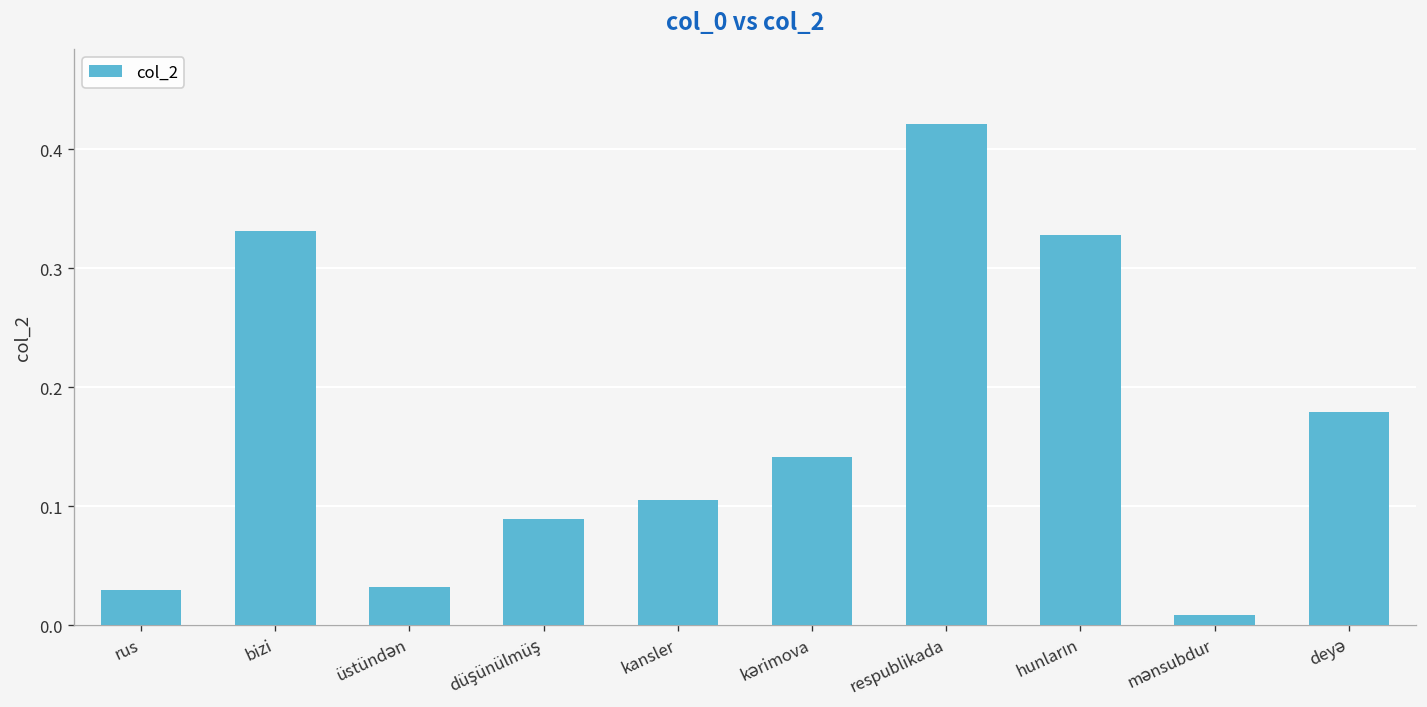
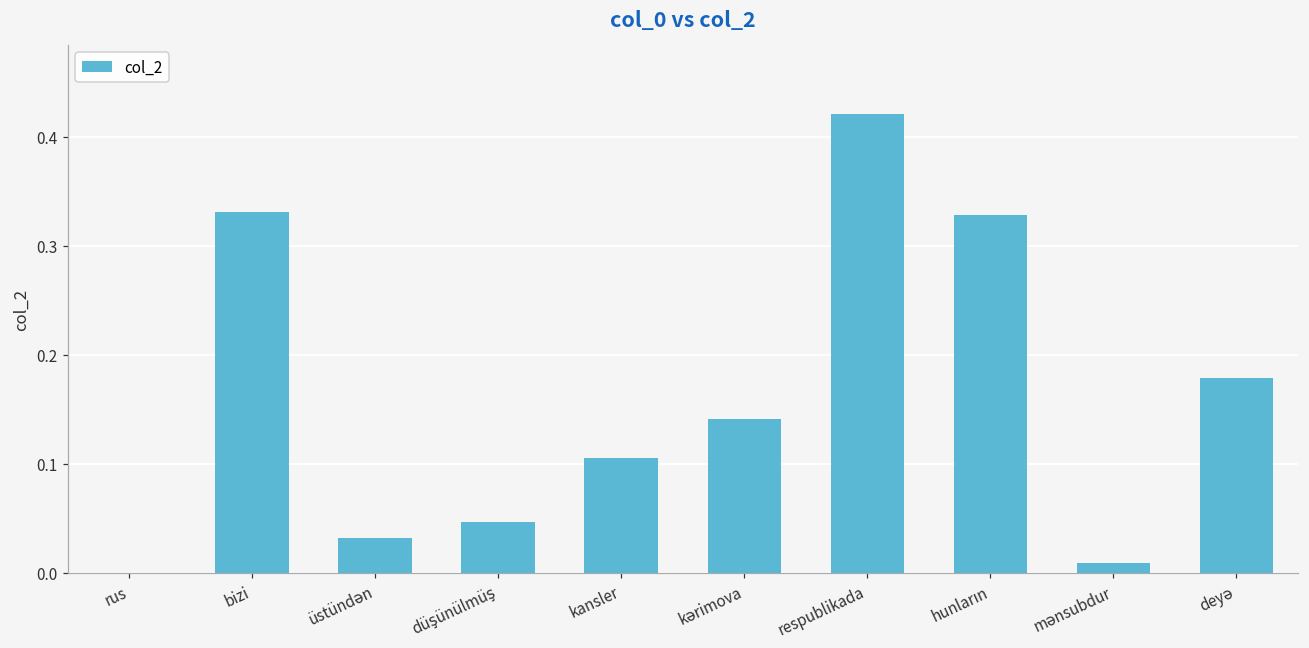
  {
-   "rus": 0.03,
+   "rus": 0.00,
    "bizi": 0.33,
    "üstündən": 0.03,
-   "düşünülmüş": 0.09,
+   "düşünülmüş": 0.05,
    "kansler": 0.11,
    "kərimova": 0.14,
    "respublikada": 0.42,
    "hunların": 0.33,
    "mənsubdur": 0.01,
    "deyə": 0.18
  }
